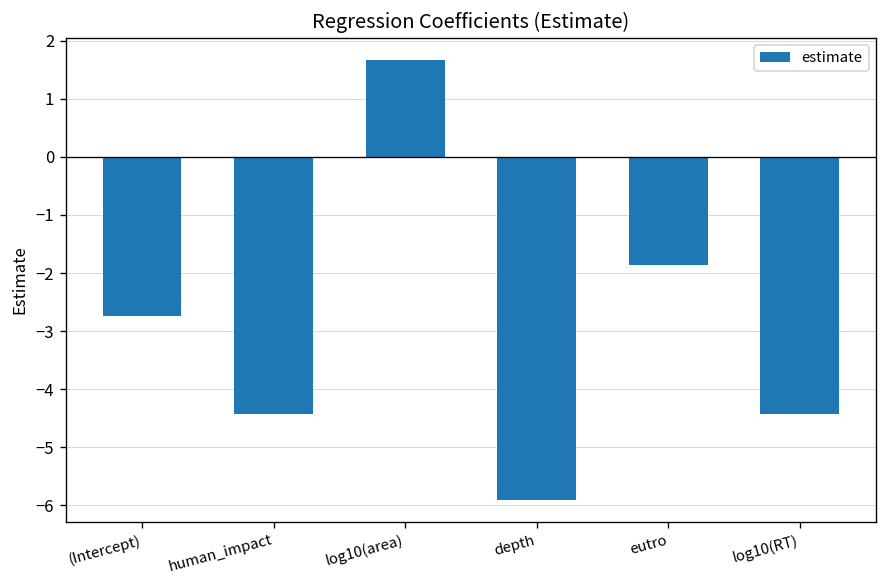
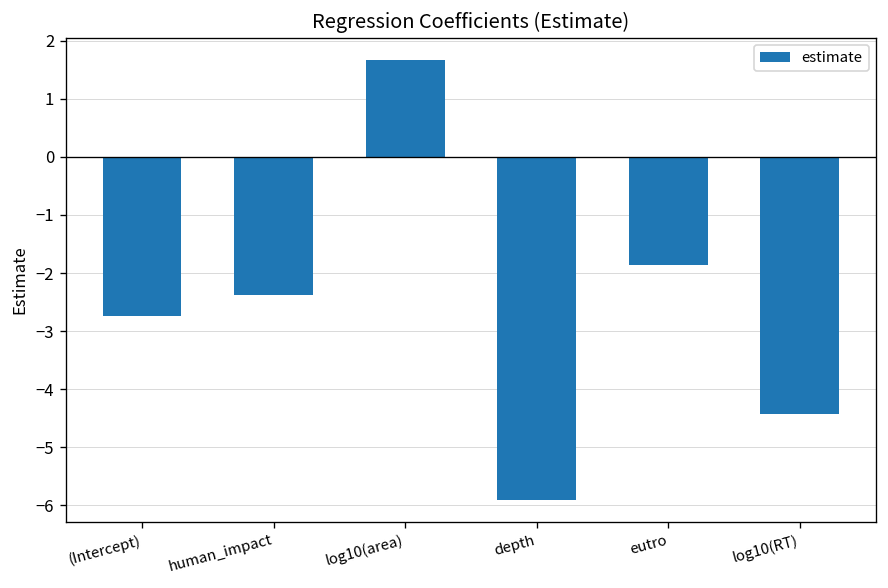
  {
    "(Intercept)": -2.7,
-   "human_impact": -4.4,
+   "human_impact": -2.4,
    "log10(area)": 1.7,
    "depth": -5.9,
    "eutro": -1.9,
    "log10(RT)": -4.4
  }
